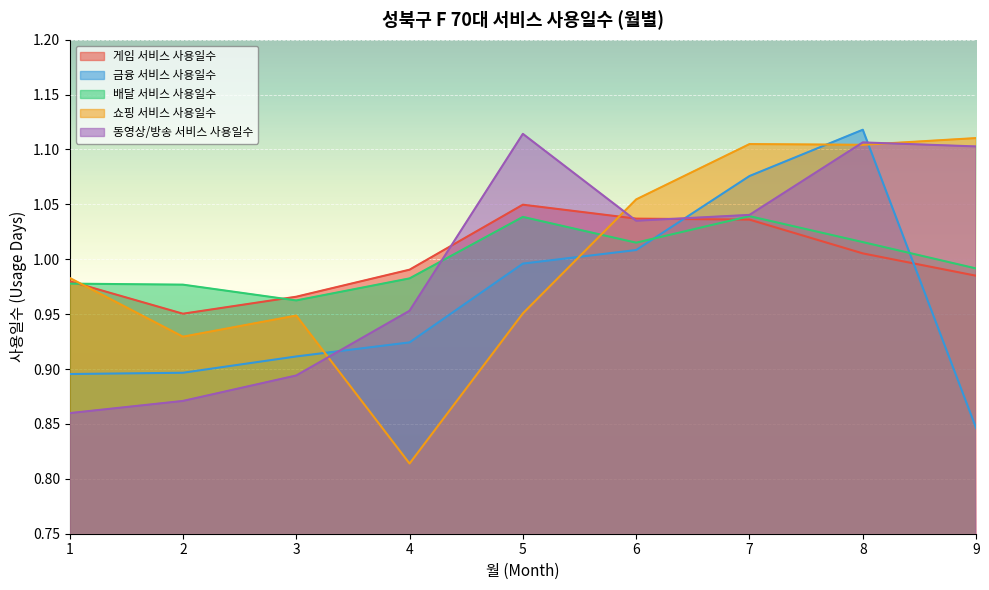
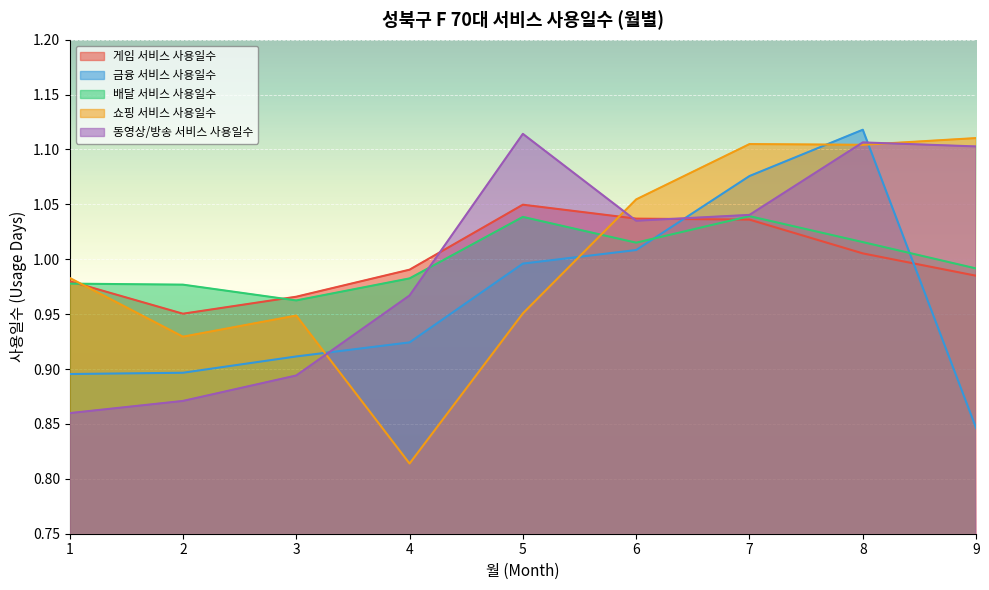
  {
    "게임 서비스 사용일수": {
      "2": 0.950,
      "3": 0.966,
      "4": 0.991,
      "5": 1.050,
      "7": 1.036,
      "8": 1.005,
      "9": 0.985
    },
    "금융 서비스 사용일수": {
      "1": 0.895,
      "2": 0.897,
      "3": 0.911,
      "4": 0.924,
      "5": 0.996,
      "6": 1.008,
      "7": 1.076,
      "8": 1.118,
      "9": 0.846
    },
    "배달 서비스 사용일수": {
      "2": 0.977,
      "3": 0.962,
      "4": 0.983,
      "5": 1.039,
      "6": 1.015,
      "8": 1.016,
      "9": 0.992
    },
    "쇼핑 서비스 사용일수": {
      "1": 0.983,
      "2": 0.929,
      "3": 0.949,
      "4": 0.814,
      "5": 0.951,
      "6": 1.055,
      "7": 1.105,
      "9": 1.110
    },
    "동영상/방송 서비스 사용일수": {
      "1": 0.860,
      "2": 0.871,
      "3": 0.894,
-     "4": 0.953,
+     "4": 0.967,
      "5": 1.114,
      "9": 1.103
    }
  }
